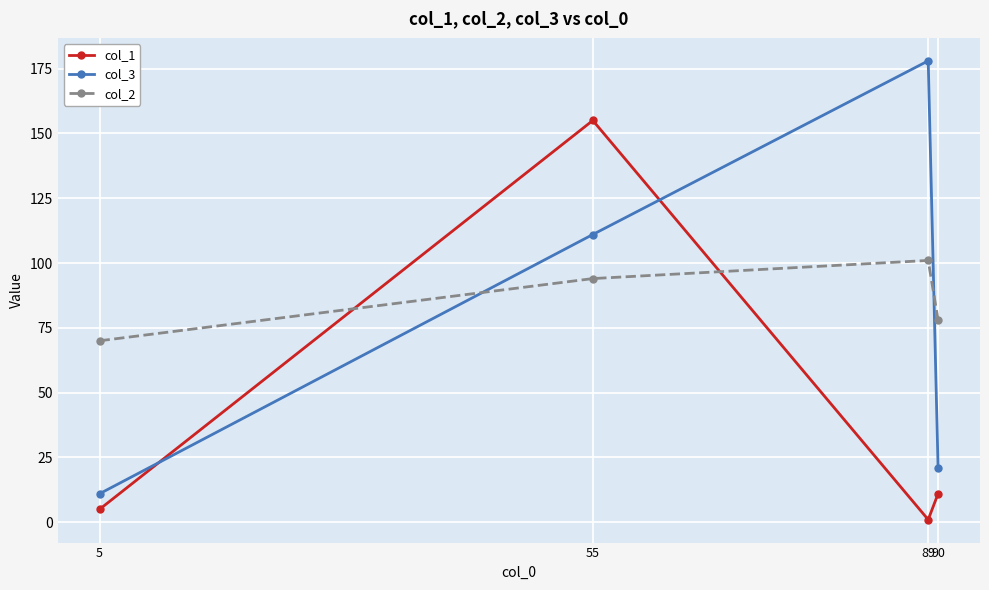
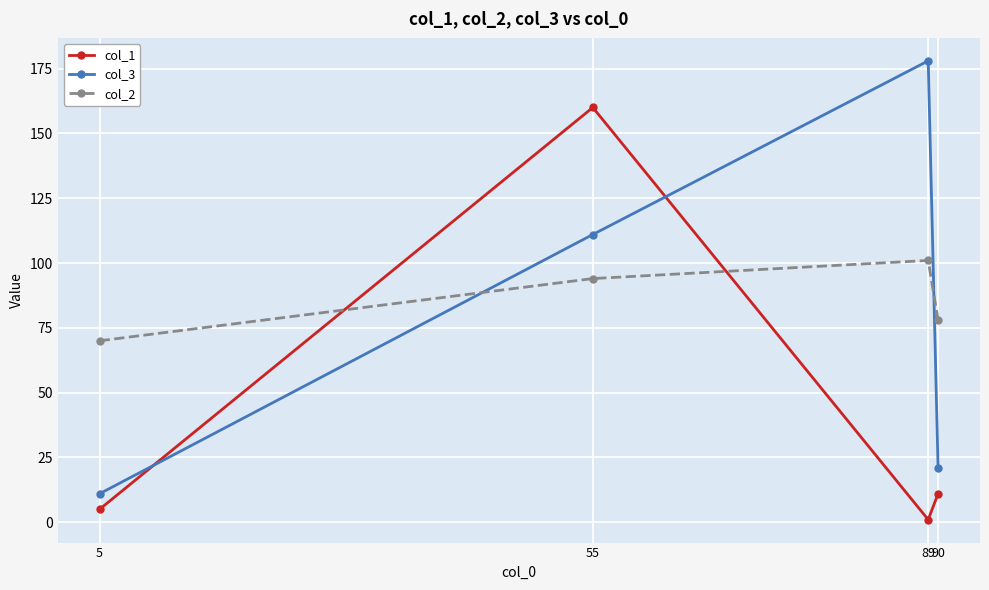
  {
    "col_1": {
      "5": 5,
-     "55": 155
+     "55": 160
    },
    "col_3": {
      "5": 11,
      "55": 111
    },
    "col_2": {
      "5": 70,
      "55": 94
    }
  }
